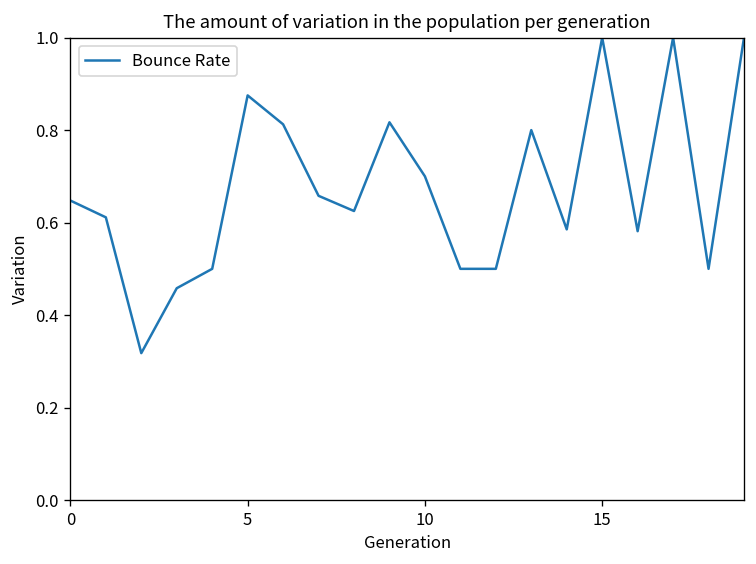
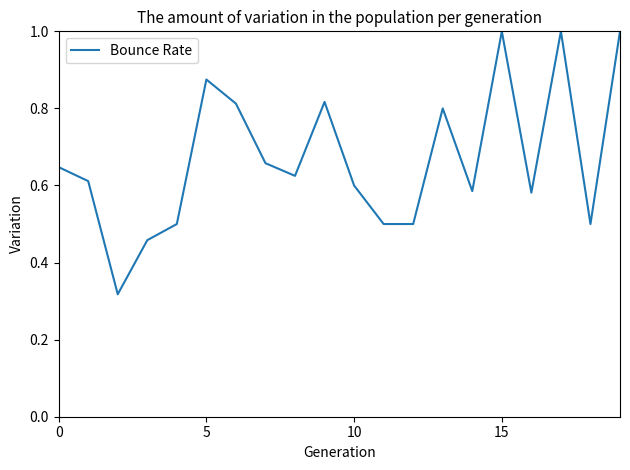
  {
    "0": 0.65,
    "5": 0.88,
-   "10": 0.7,
+   "10": 0.6,
    "15": 1.0
  }
